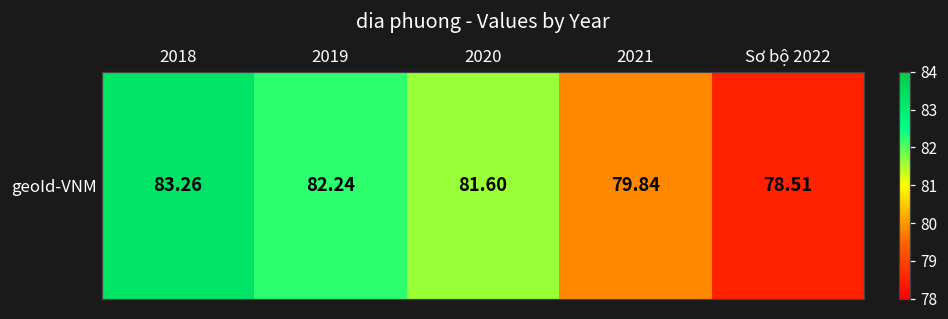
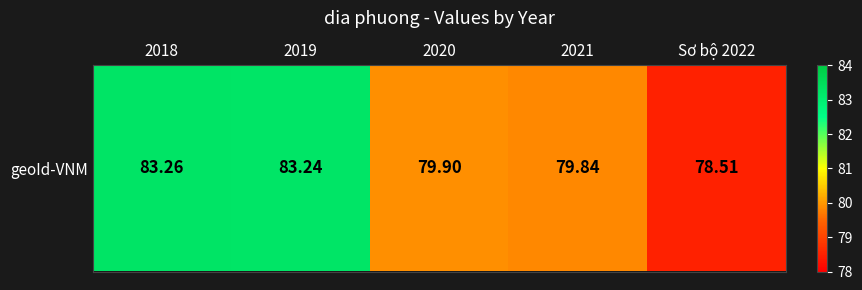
  {
    "geoId-VNM": {
      "2018": 83.26,
-     "2019": 82.24,
-     "2020": 81.60,
+     "2019": 83.24,
+     "2020": 79.90,
      "2021": 79.84,
      "Sơ bộ 2022": 78.51
    }
  }
